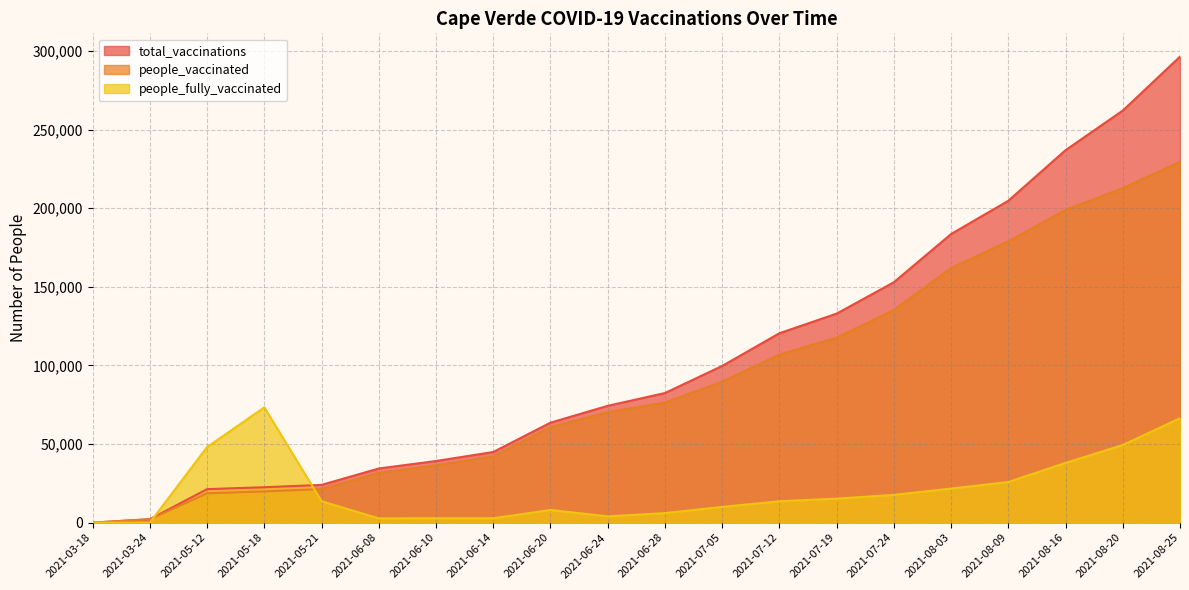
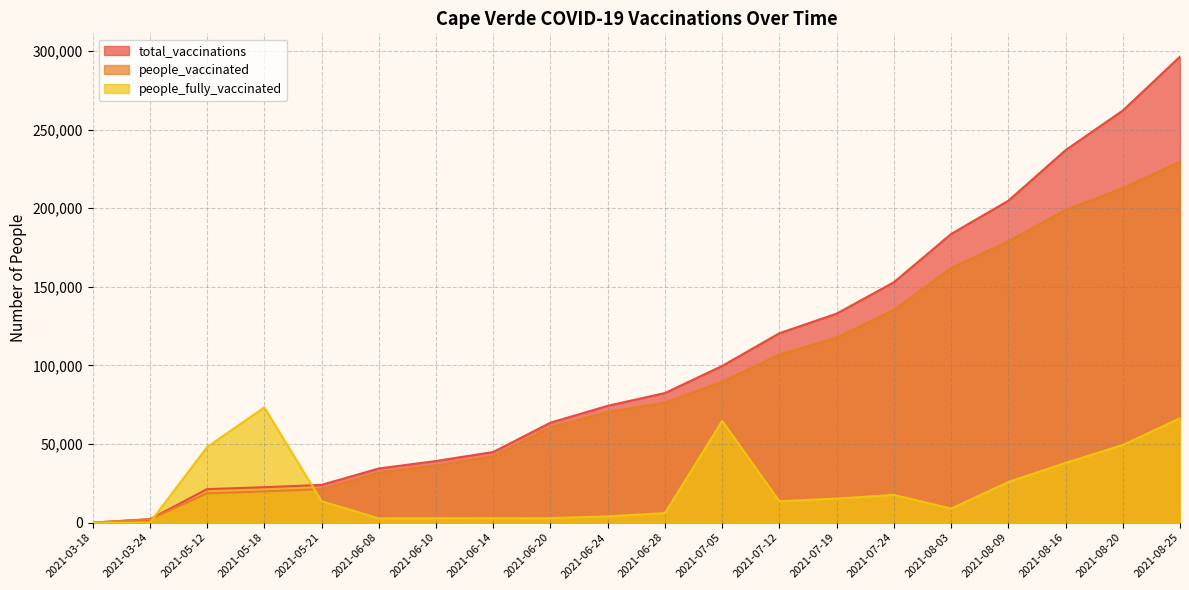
  {
    "people_fully_vaccinated": {
      "2021-03-24": "0",
      "2021-05-12": "48,000",
      "2021-05-18": "73,000",
      "2021-05-21": "14,000",
      "2021-06-08": "3,000",
      "2021-06-10": "3,000",
      "2021-06-14": "3,000",
-     "2021-06-20": "8,000",
+     "2021-06-20": "3,000",
      "2021-06-24": "4,000",
      "2021-06-28": "6,000",
-     "2021-07-05": "10,000",
+     "2021-07-05": "65,000",
      "2021-07-12": "14,000",
      "2021-07-19": "15,000",
      "2021-07-24": "18,000",
-     "2021-08-03": "22,000",
+     "2021-08-03": "9,000",
      "2021-08-09": "26,000",
      "2021-08-16": "38,000",
      "2021-08-20": "49,000",
      "2021-08-25": "66,000"
    }
  }
